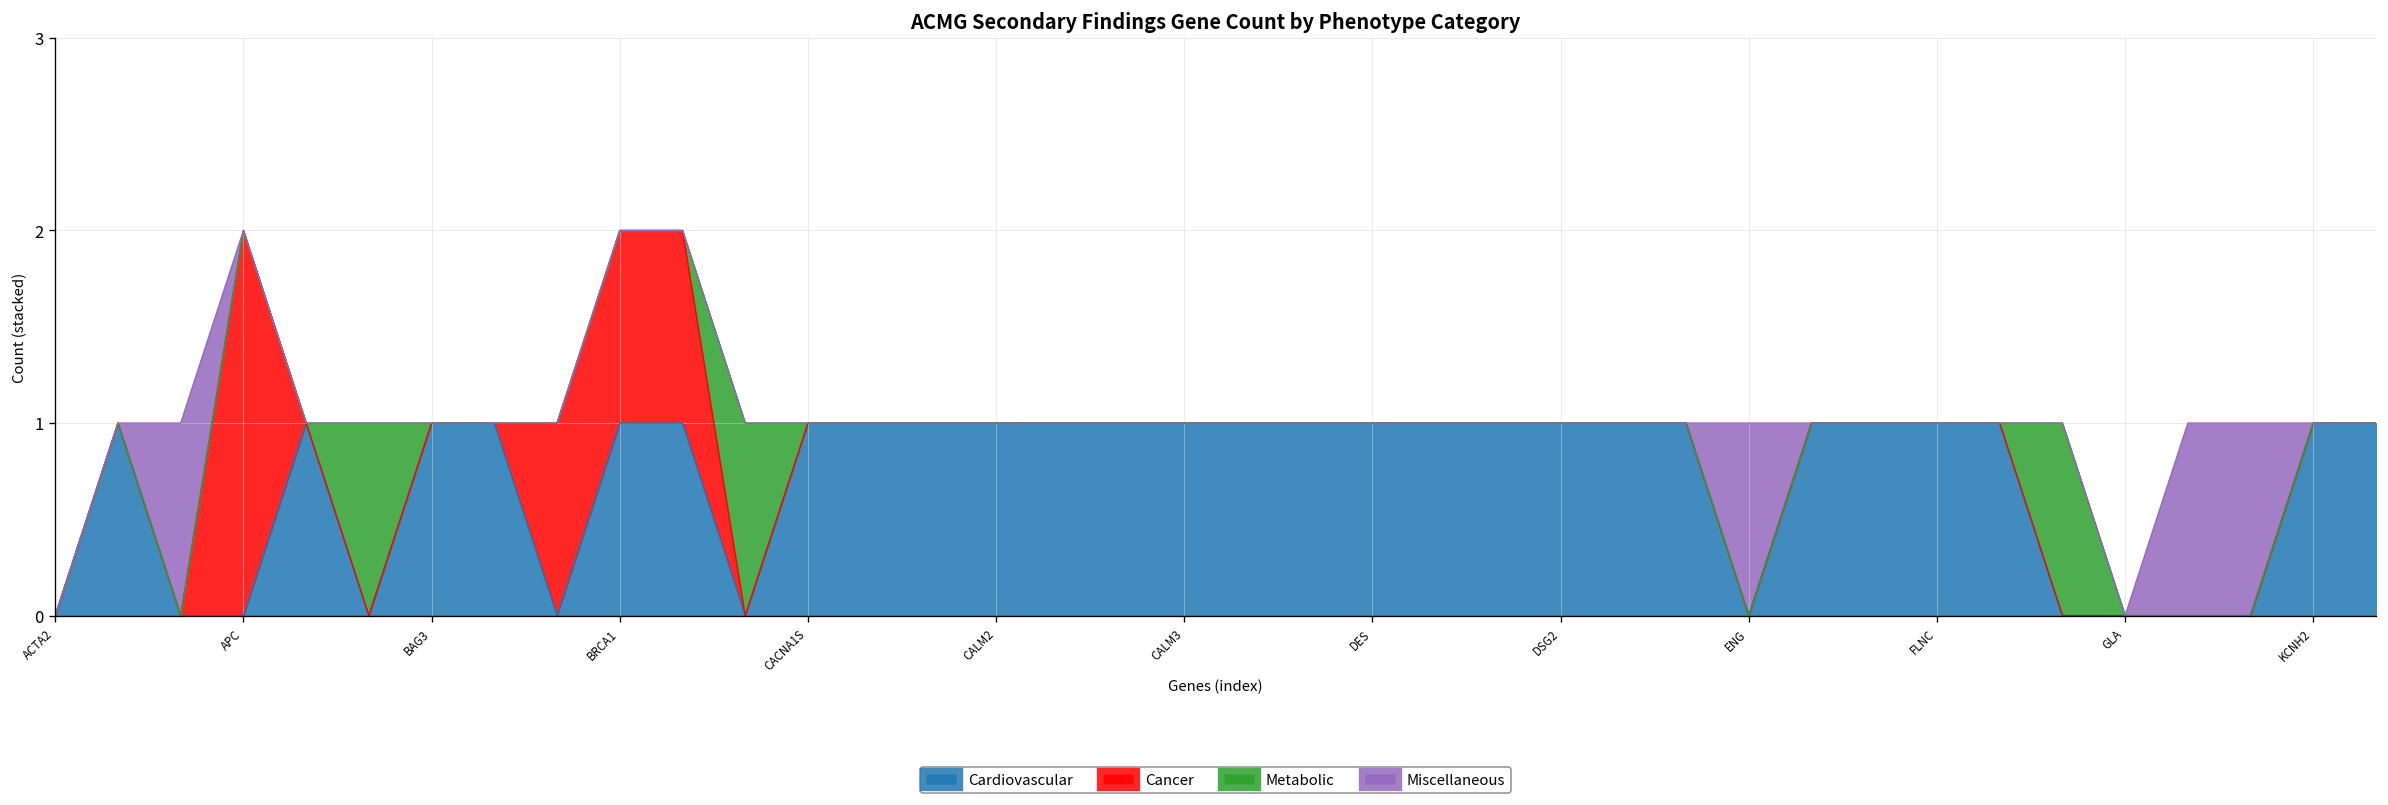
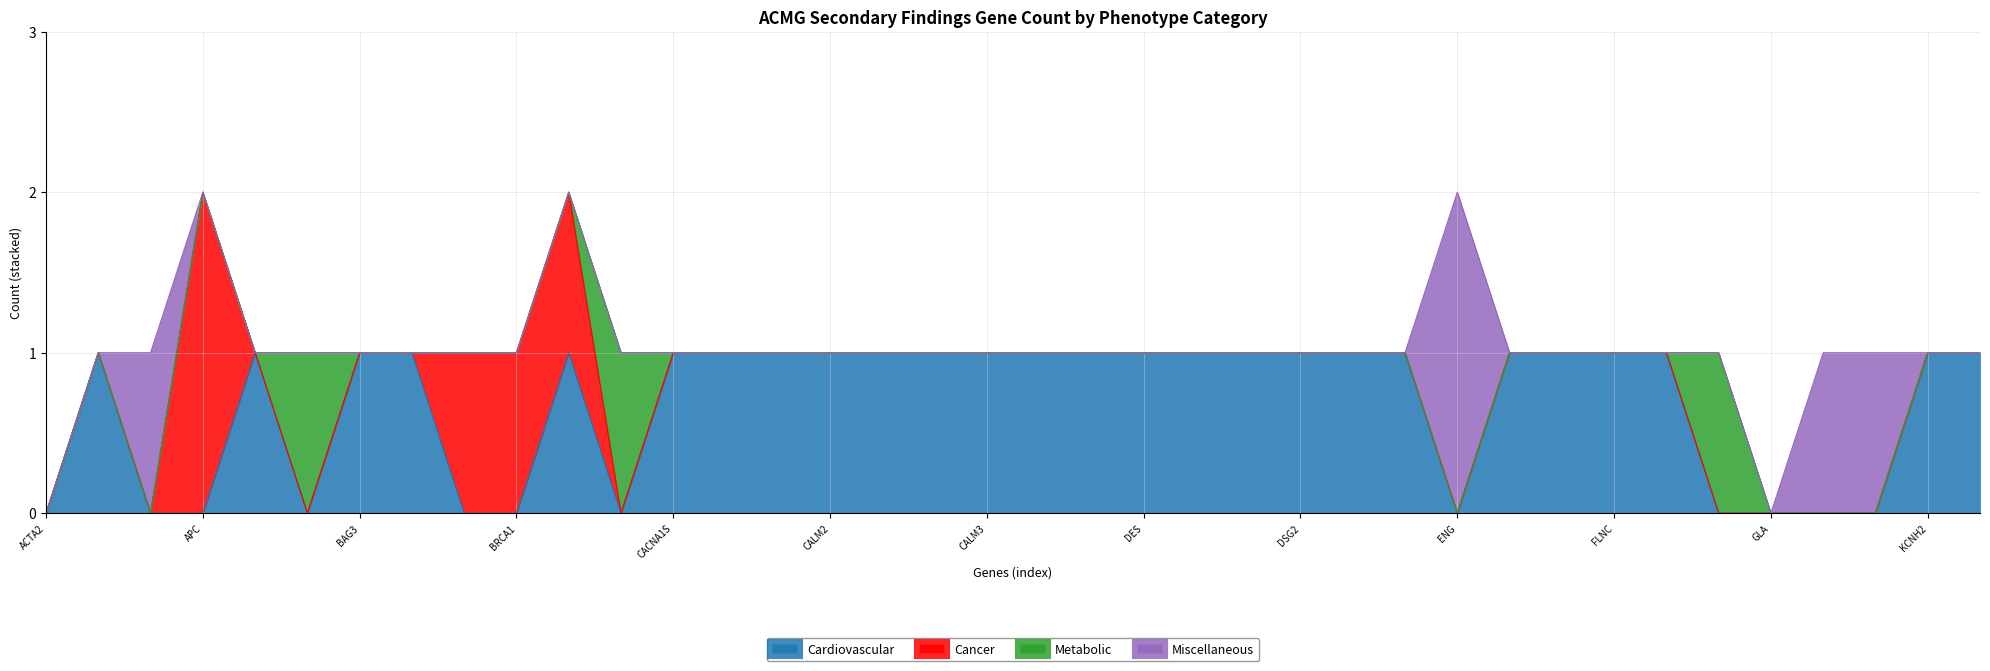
  {
    "Cardiovascular": {
      "APC": 0,
-     "BRCA1": 1
+     "BRCA1": 0
    },
    "Miscellaneous": {
-     "ENG": 1
+     "ENG": 2
    }
  }
